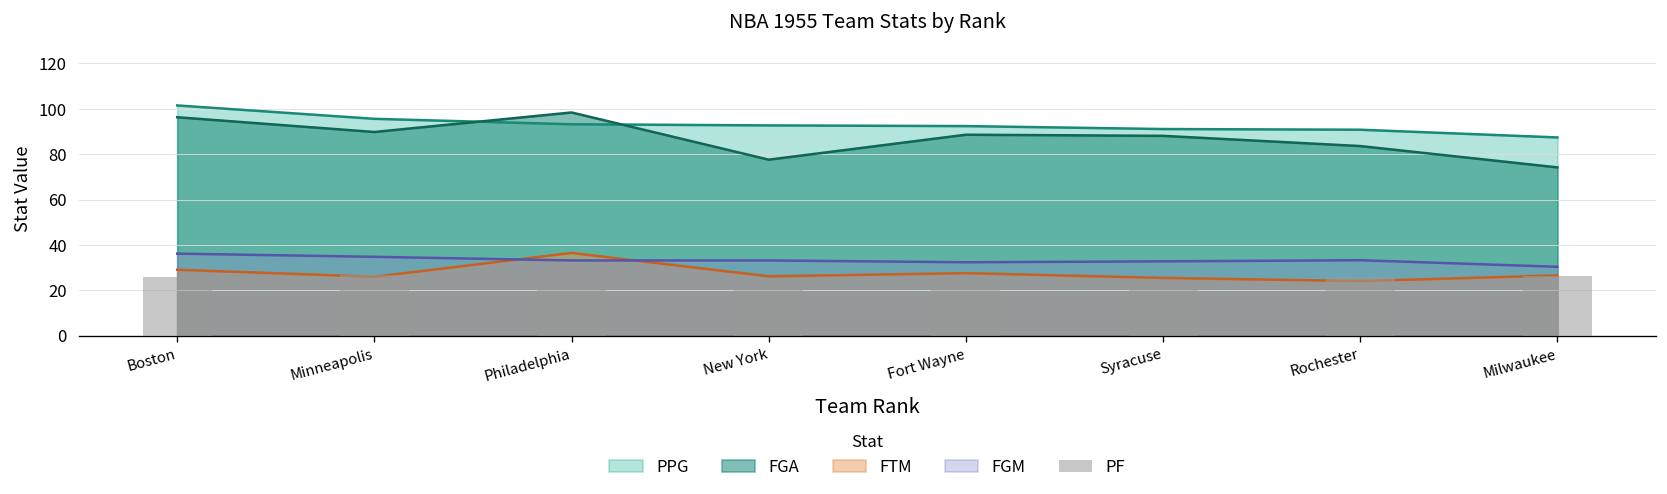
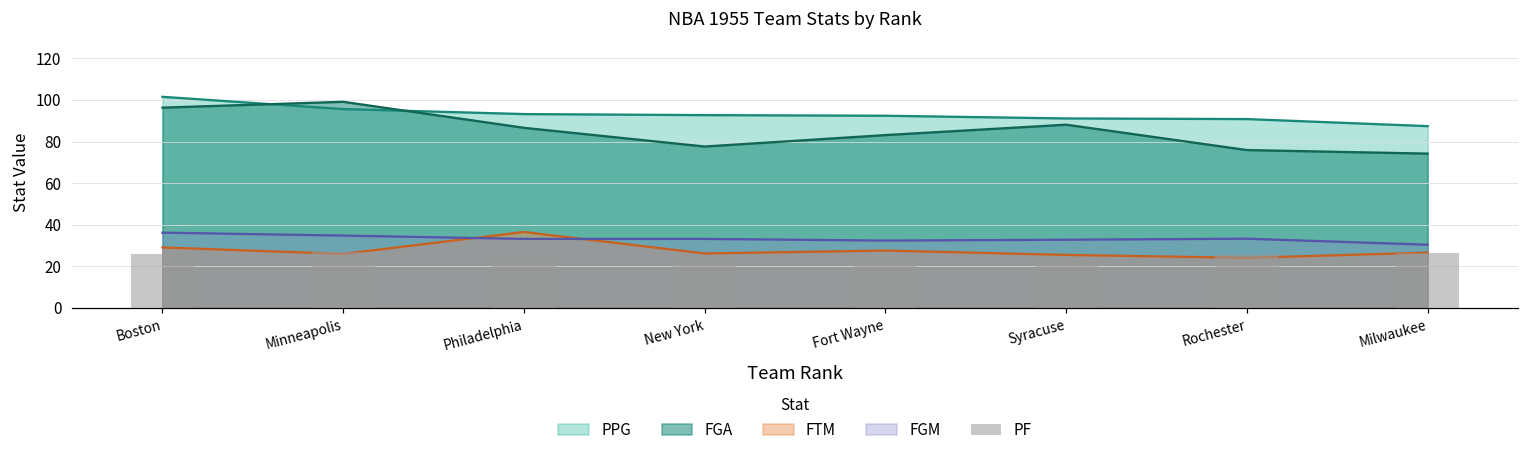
  {
    "FGA": {
      "Boston": 96,
-     "Minneapolis": 90,
-     "Philadelphia": 98,
+     "Minneapolis": 99,
+     "Philadelphia": 87,
      "New York": 78,
-     "Fort Wayne": 89,
+     "Fort Wayne": 83,
      "Syracuse": 88,
-     "Rochester": 84,
+     "Rochester": 76,
      "Milwaukee": 74
    },
    "FTM": {
      "Boston": 29,
      "Minneapolis": 26,
      "Philadelphia": 37,
      "New York": 26,
      "Fort Wayne": 28,
      "Syracuse": 26,
      "Rochester": 24,
      "Milwaukee": 27
    }
  }
